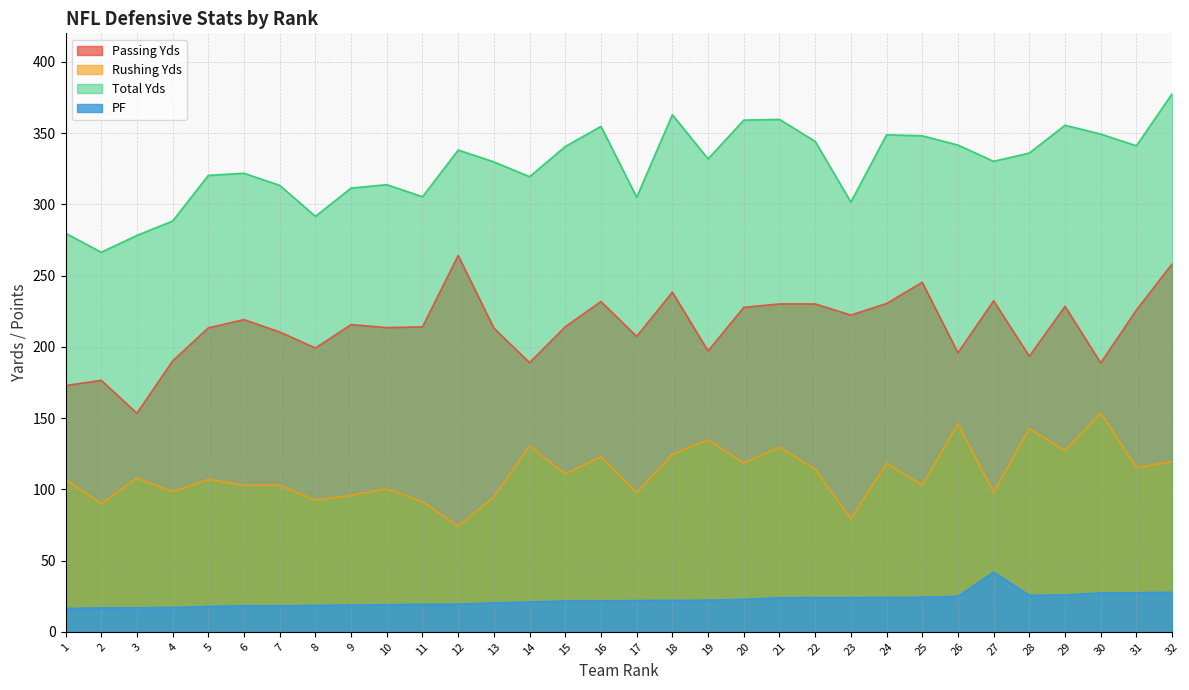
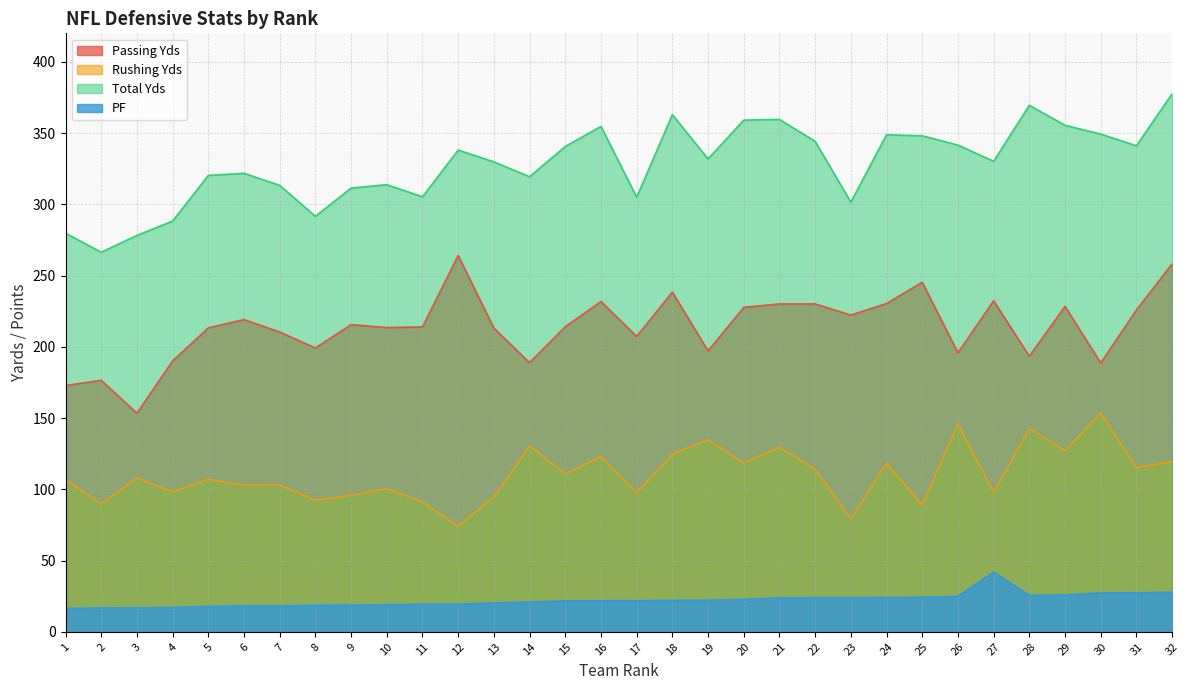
  {
    "Passing Yds": {
      "1": 173,
      "2": 177,
      "3": 153,
      "4": 190,
      "5": 213,
      "6": 219,
      "7": 210,
      "8": 199,
      "9": 216,
      "10": 214,
      "11": 214,
      "12": 264,
      "13": 213,
      "14": 189,
      "15": 214,
      "16": 232,
      "17": 207,
      "18": 238,
      "19": 197,
      "20": 228,
      "21": 230,
      "22": 230,
      "23": 222,
      "24": 230,
      "25": 245,
      "26": 196,
      "27": 232,
      "28": 193,
      "29": 228,
      "30": 189,
      "31": 226,
      "32": 258
    },
    "Rushing Yds": {
      "1": 107,
      "2": 90,
      "3": 108,
      "4": 98,
      "5": 107,
      "6": 103,
      "7": 103,
      "8": 92,
      "9": 96,
      "10": 100,
      "11": 91,
      "12": 74,
      "13": 95,
      "14": 131,
      "15": 111,
      "16": 123,
      "17": 98,
      "18": 125,
      "19": 135,
      "20": 119,
      "21": 130,
      "22": 114,
      "23": 79,
      "24": 118,
-     "25": 103,
+     "25": 89,
      "26": 146,
      "27": 98,
      "28": 143,
      "29": 127,
      "30": 154,
      "31": 115,
      "32": 119
    },
    "Total Yds": {
      "1": 280,
      "2": 266,
      "3": 278,
      "4": 288,
      "5": 320,
      "6": 322,
      "7": 313,
      "8": 292,
      "9": 311,
      "10": 314,
      "11": 305,
      "12": 338,
      "13": 330,
      "14": 319,
      "15": 341,
      "16": 355,
      "17": 305,
      "18": 363,
      "19": 332,
      "20": 359,
      "21": 360,
      "22": 344,
      "23": 302,
      "24": 349,
      "25": 348,
      "26": 342,
      "27": 330,
-     "28": 336,
+     "28": 370,
      "29": 356,
      "30": 349,
      "31": 341,
      "32": 378
    },
    "PF": {
      "1": 16,
      "2": 17,
      "3": 17,
      "4": 17,
      "5": 18,
      "6": 18,
      "7": 18,
      "8": 19,
      "9": 19,
      "10": 19,
      "11": 19,
      "12": 19,
      "13": 20,
      "14": 21,
      "15": 22,
      "16": 22,
      "17": 22,
      "18": 22,
      "19": 22,
      "20": 23,
      "21": 24,
      "22": 24,
      "23": 24,
      "24": 24,
      "25": 24,
      "26": 25,
      "27": 42,
      "28": 26,
      "29": 26,
      "30": 27,
      "31": 27,
      "32": 28
    }
  }
